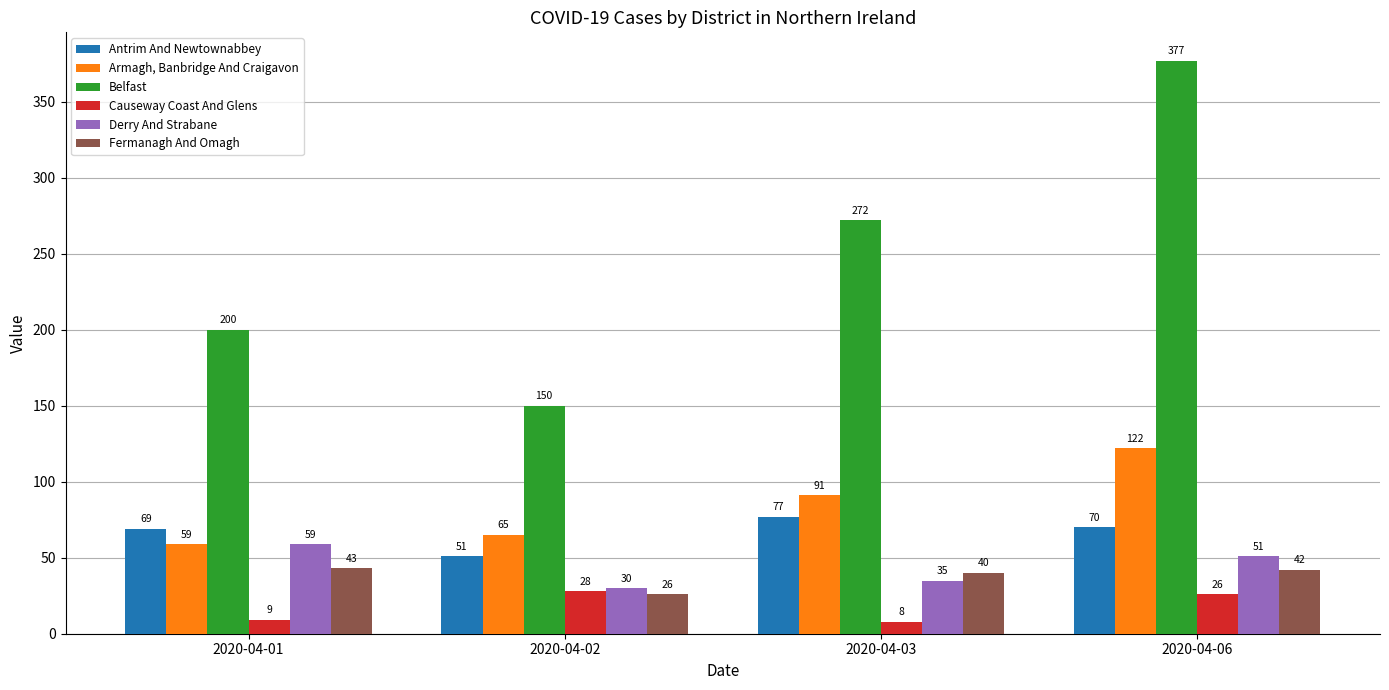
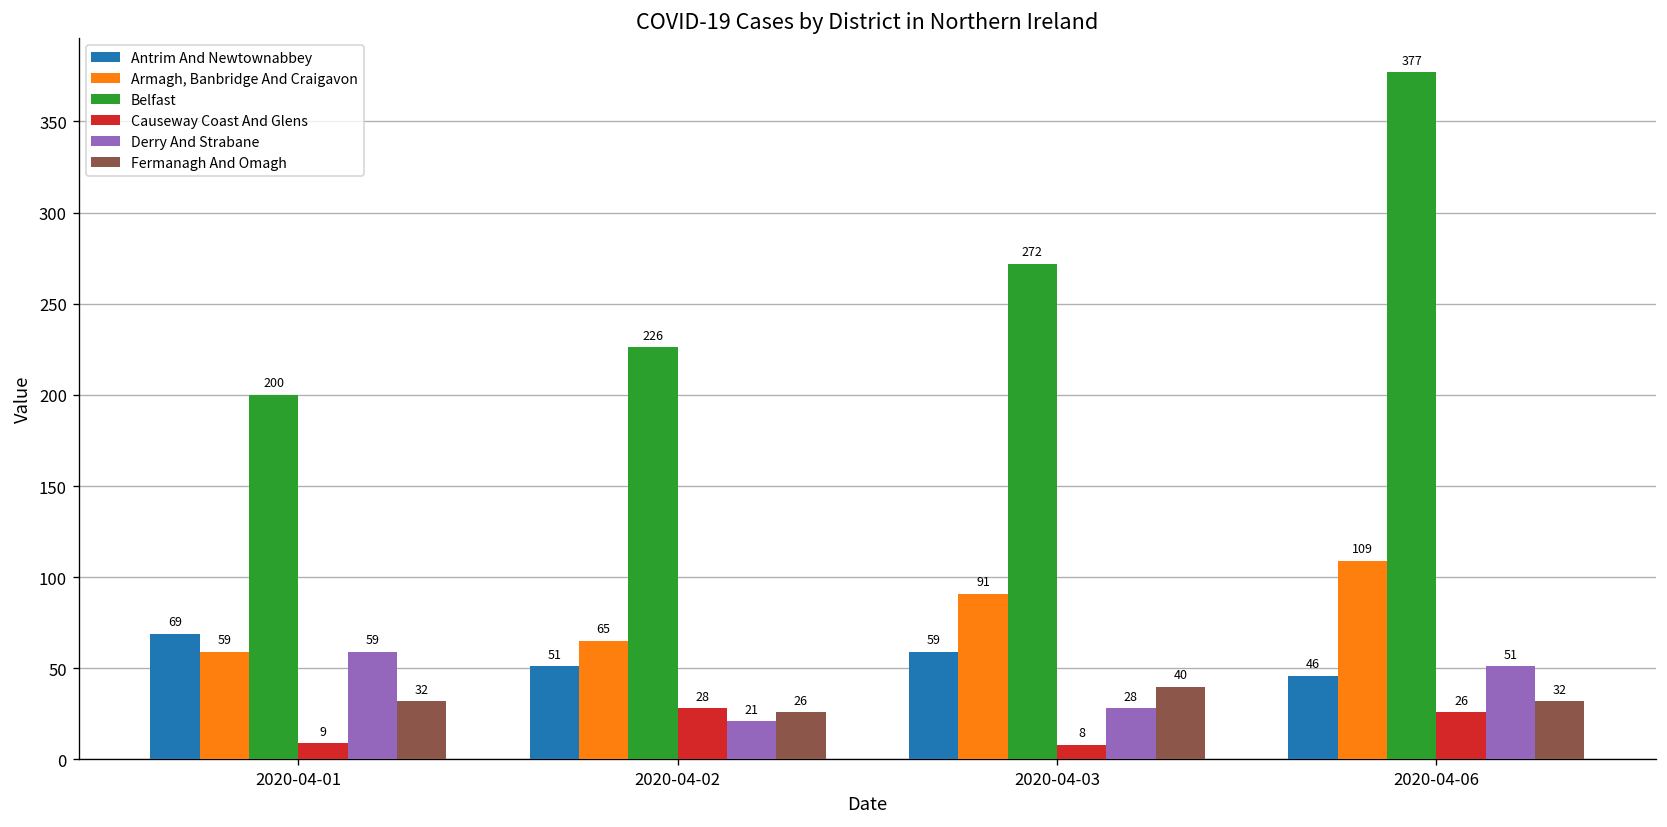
  {
    "Antrim And Newtownabbey": {
      "2020-04-01": 69,
      "2020-04-02": 51,
-     "2020-04-03": 77,
-     "2020-04-06": 70
+     "2020-04-03": 59,
+     "2020-04-06": 46
    },
    "Armagh, Banbridge And Craigavon": {
      "2020-04-01": 59,
      "2020-04-02": 65,
      "2020-04-03": 91,
-     "2020-04-06": 122
+     "2020-04-06": 109
    },
    "Belfast": {
      "2020-04-01": 200,
-     "2020-04-02": 150,
+     "2020-04-02": 226,
      "2020-04-03": 272,
      "2020-04-06": 377
    },
    "Causeway Coast And Glens": {
      "2020-04-01": 9,
      "2020-04-02": 28,
      "2020-04-03": 8,
      "2020-04-06": 26
    },
    "Derry And Strabane": {
      "2020-04-01": 59,
-     "2020-04-02": 30,
-     "2020-04-03": 35,
+     "2020-04-02": 21,
+     "2020-04-03": 28,
      "2020-04-06": 51
    },
    "Fermanagh And Omagh": {
-     "2020-04-01": 43,
+     "2020-04-01": 32,
      "2020-04-02": 26,
      "2020-04-03": 40,
-     "2020-04-06": 42
+     "2020-04-06": 32
    }
  }
